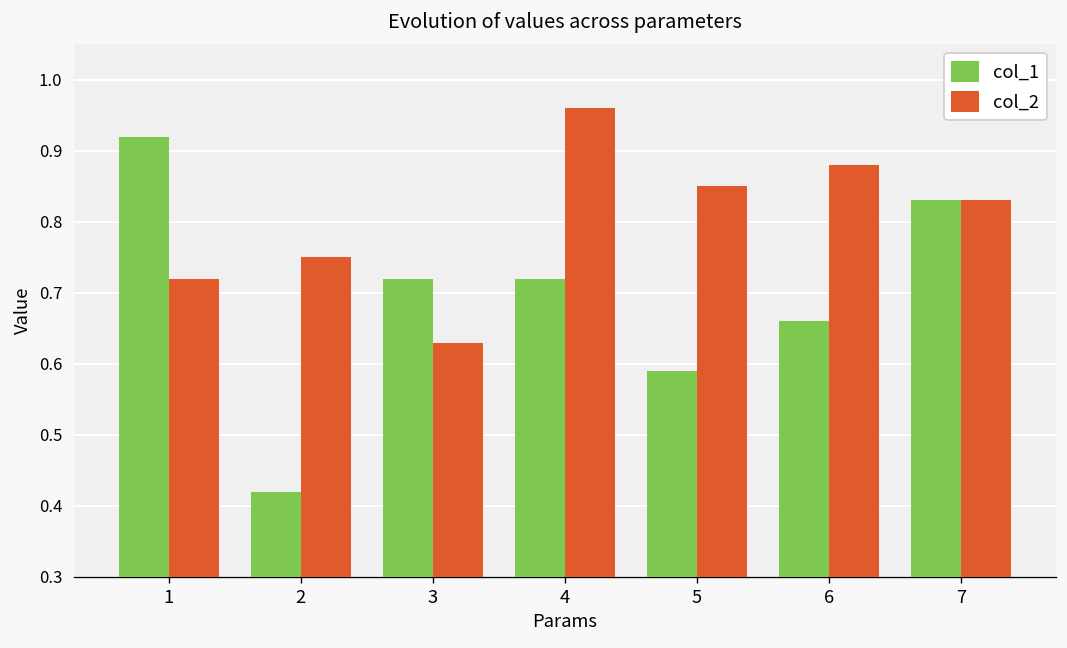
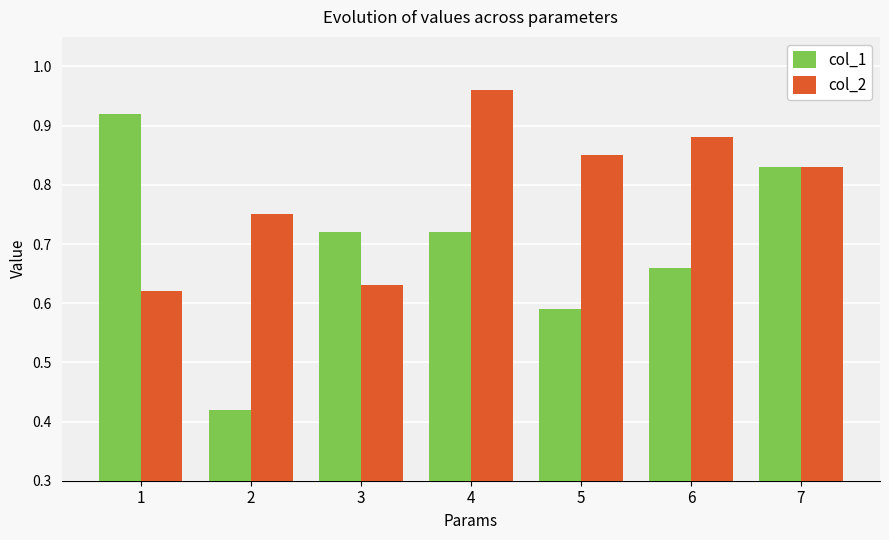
  {
    "col_1": {
      "1": 0.92,
      "2": 0.42,
      "3": 0.72,
      "4": 0.72,
      "5": 0.59,
      "6": 0.66,
      "7": 0.83
    },
    "col_2": {
-     "1": 0.72,
+     "1": 0.62,
      "2": 0.75,
      "3": 0.63,
      "4": 0.96,
      "5": 0.85,
      "6": 0.88,
      "7": 0.83
    }
  }
